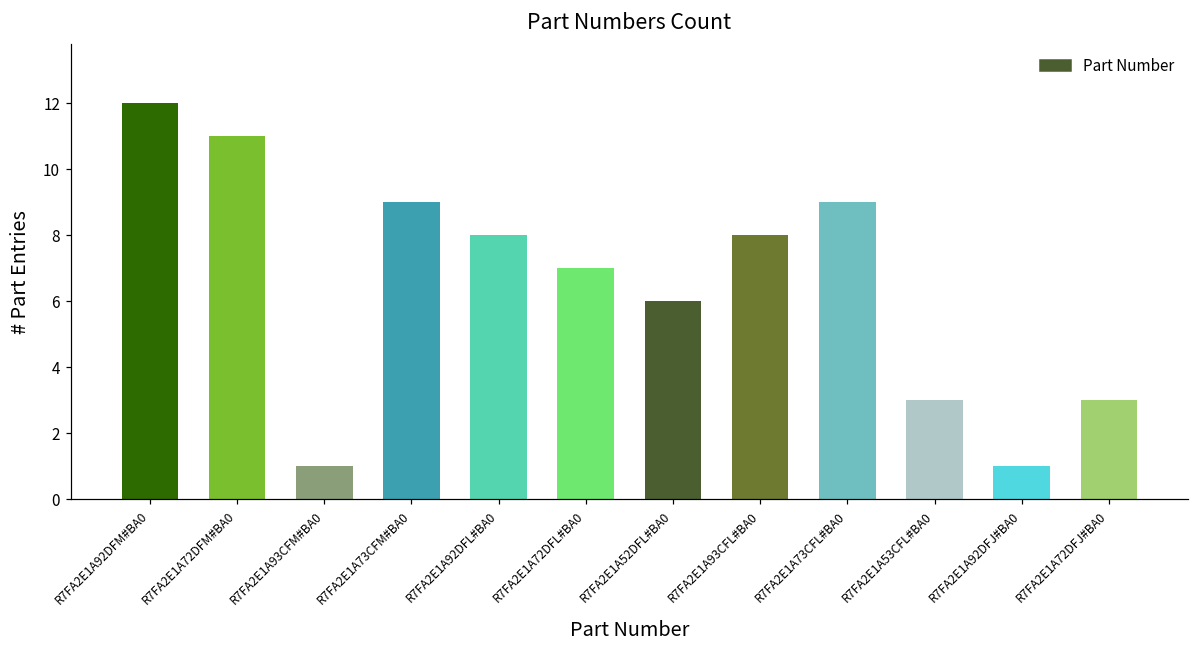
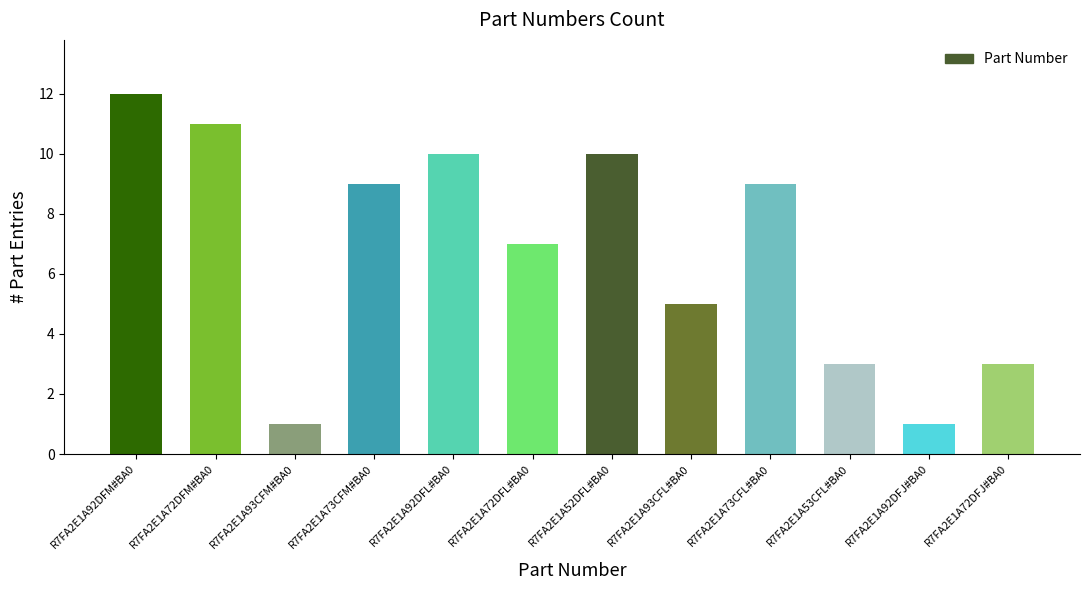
  {
    "R7FA2E1A92DFM#BA0": 12,
    "R7FA2E1A72DFM#BA0": 11,
    "R7FA2E1A93CFM#BA0": 1,
    "R7FA2E1A73CFM#BA0": 9,
-   "R7FA2E1A92DFL#BA0": 8,
+   "R7FA2E1A92DFL#BA0": 10,
    "R7FA2E1A72DFL#BA0": 7,
-   "R7FA2E1A52DFL#BA0": 6,
-   "R7FA2E1A93CFL#BA0": 8,
+   "R7FA2E1A52DFL#BA0": 10,
+   "R7FA2E1A93CFL#BA0": 5,
    "R7FA2E1A73CFL#BA0": 9,
    "R7FA2E1A53CFL#BA0": 3,
    "R7FA2E1A92DFJ#BA0": 1,
    "R7FA2E1A72DFJ#BA0": 3
  }
